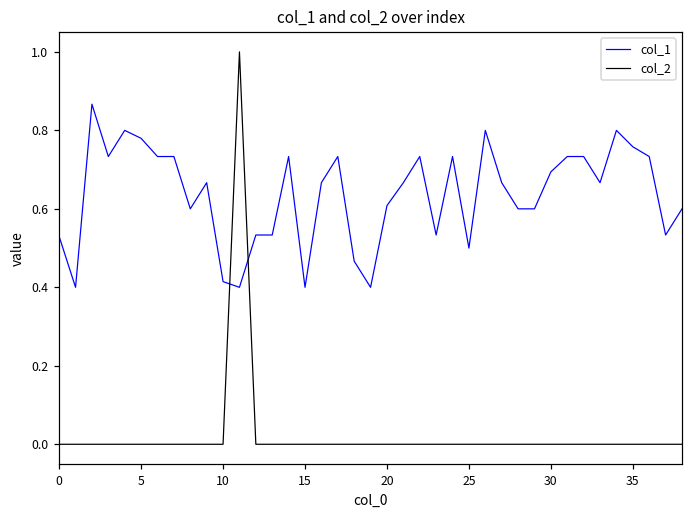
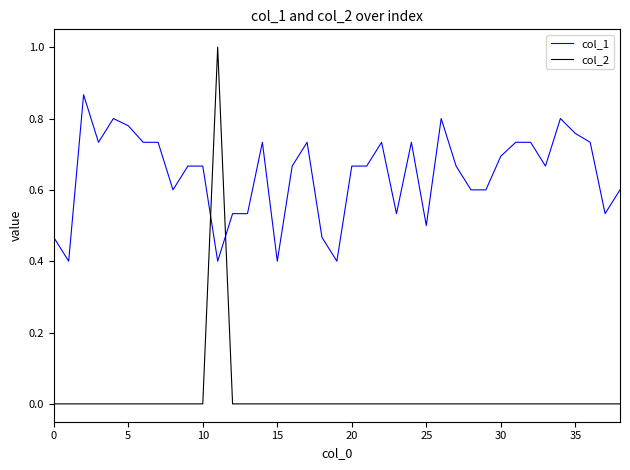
  {
    "col_1": {
-     "0": 0.53,
+     "0": 0.47,
      "5": 0.78,
-     "10": 0.41,
+     "10": 0.67,
      "15": 0.40,
-     "20": 0.61,
+     "20": 0.67,
      "25": 0.50,
      "30": 0.69,
      "35": 0.76
    },
    "col_2": {
      "0": 0.00,
      "5": 0.00,
      "10": 0.00,
      "15": 0.00,
      "20": 0.00,
      "25": 0.00,
      "30": 0.00,
      "35": 0.00
    }
  }
